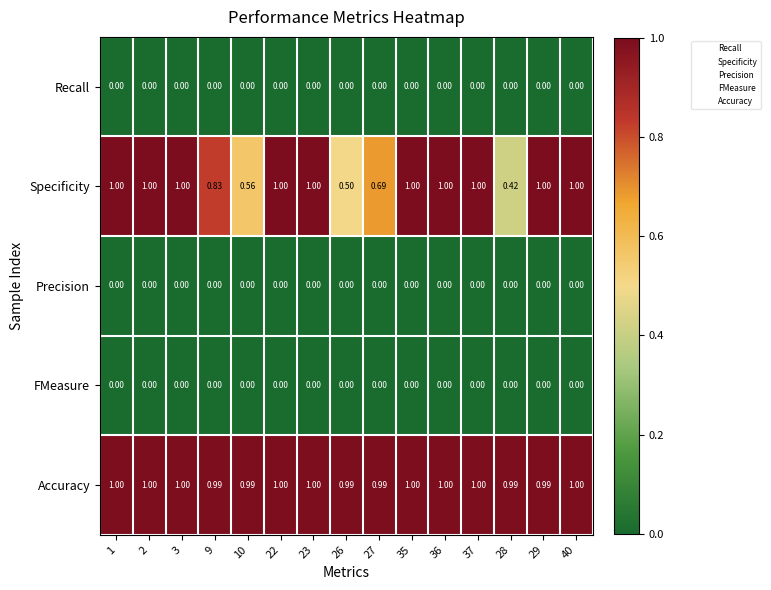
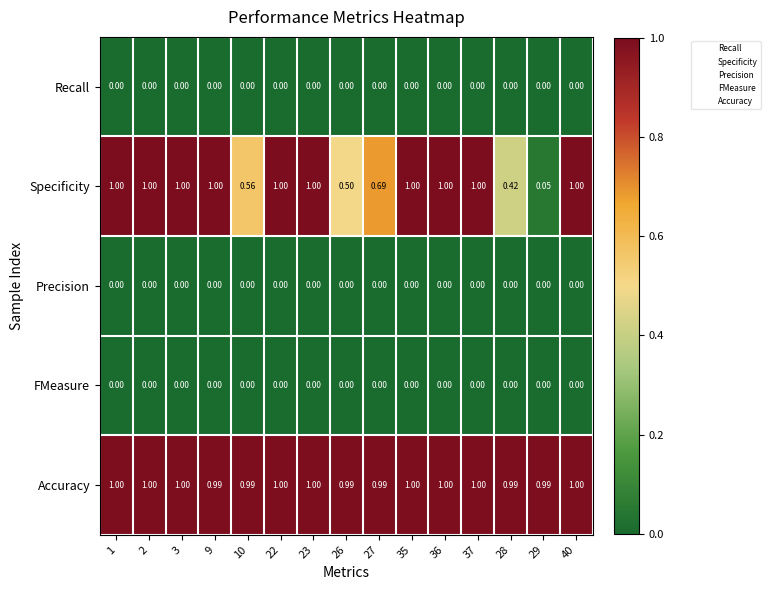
  {
    "Recall": {
      "1": 0.00,
      "2": 0.00,
      "3": 0.00,
      "9": 0.00,
      "10": 0.00,
      "22": 0.00,
      "23": 0.00,
      "26": 0.00,
      "27": 0.00,
      "35": 0.00,
      "36": 0.00,
      "37": 0.00,
      "28": 0.00,
      "29": 0.00,
      "40": 0.00
    },
    "Specificity": {
      "1": 1.00,
      "2": 1.00,
      "3": 1.00,
-     "9": 0.83,
+     "9": 1.00,
      "10": 0.56,
      "22": 1.00,
      "23": 1.00,
      "26": 0.50,
      "27": 0.69,
      "35": 1.00,
      "36": 1.00,
      "37": 1.00,
      "28": 0.42,
-     "29": 1.00,
+     "29": 0.05,
      "40": 1.00
    },
    "Precision": {
      "1": 0.00,
      "2": 0.00,
      "3": 0.00,
      "9": 0.00,
      "10": 0.00,
      "22": 0.00,
      "23": 0.00,
      "26": 0.00,
      "27": 0.00,
      "35": 0.00,
      "36": 0.00,
      "37": 0.00,
      "28": 0.00,
      "29": 0.00,
      "40": 0.00
    },
    "FMeasure": {
      "1": 0.00,
      "2": 0.00,
      "3": 0.00,
      "9": 0.00,
      "10": 0.00,
      "22": 0.00,
      "23": 0.00,
      "26": 0.00,
      "27": 0.00,
      "35": 0.00,
      "36": 0.00,
      "37": 0.00,
      "28": 0.00,
      "29": 0.00,
      "40": 0.00
    },
    "Accuracy": {
      "1": 1.00,
      "2": 1.00,
      "3": 1.00,
      "9": 0.99,
      "10": 0.99,
      "22": 1.00,
      "23": 1.00,
      "26": 0.99,
      "27": 0.99,
      "35": 1.00,
      "36": 1.00,
      "37": 1.00,
      "28": 0.99,
      "29": 0.99,
      "40": 1.00
    }
  }
